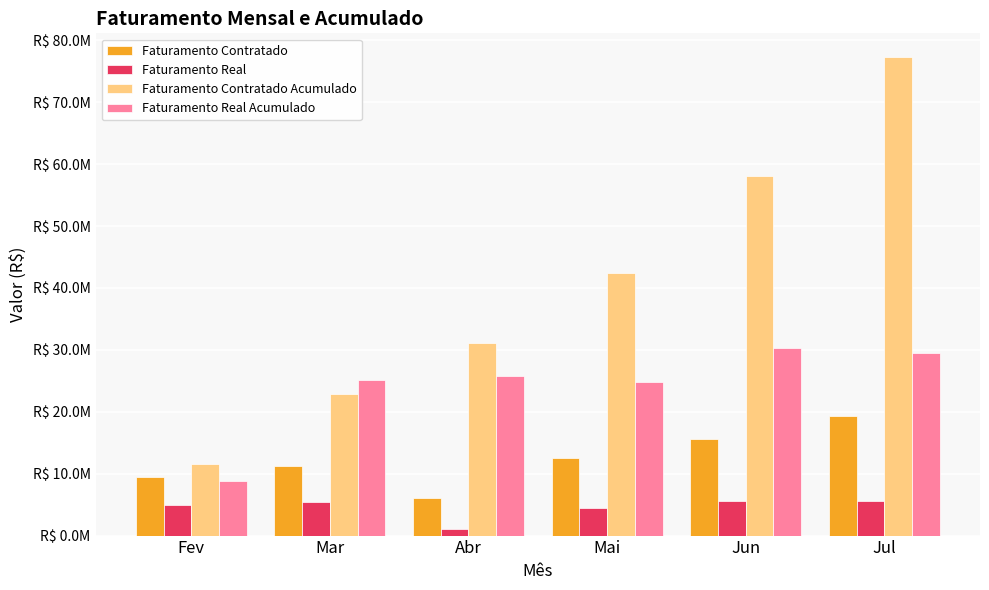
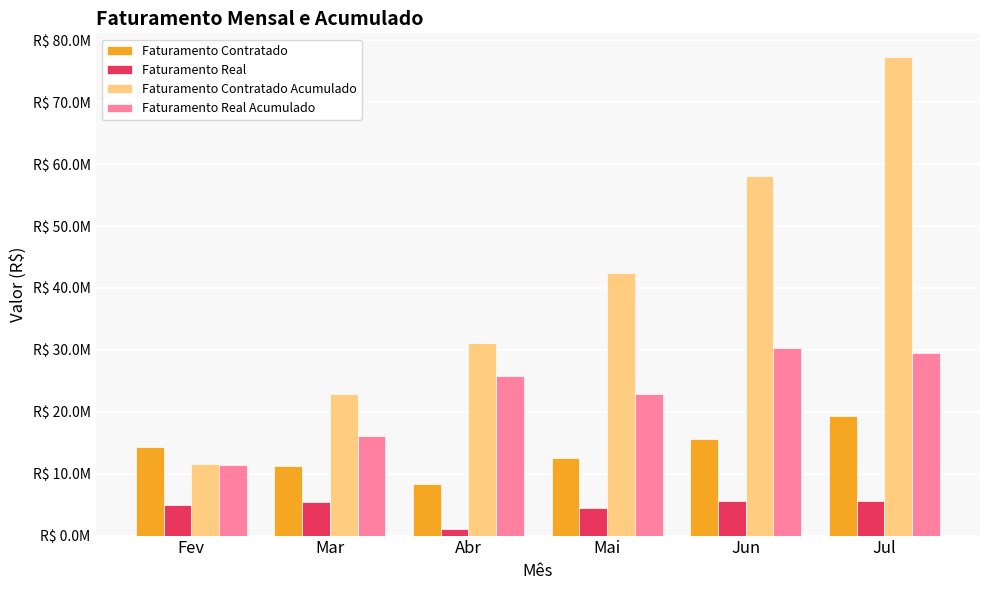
  {
    "Faturamento Contratado": {
-     "Fev": "R$ 9000000",
+     "Fev": "R$ 14000000",
      "Mar": "R$ 11000000",
-     "Abr": "R$ 6000000",
+     "Abr": "R$ 8000000",
      "Mai": "R$ 13000000",
      "Jun": "R$ 16000000",
      "Jul": "R$ 19000000"
    },
    "Faturamento Real": {
      "Fev": "R$ 5000000",
      "Mar": "R$ 5000000",
      "Abr": "R$ 1000000",
      "Mai": "R$ 4000000",
      "Jun": "R$ 6000000",
      "Jul": "R$ 6000000"
    },
    "Faturamento Contratado Acumulado": {
      "Fev": "R$ 12000000",
      "Mar": "R$ 23000000",
      "Abr": "R$ 31000000",
      "Mai": "R$ 42000000",
      "Jun": "R$ 58000000",
      "Jul": "R$ 77000000"
    },
    "Faturamento Real Acumulado": {
-     "Fev": "R$ 9000000",
-     "Mar": "R$ 25000000",
+     "Fev": "R$ 11000000",
+     "Mar": "R$ 16000000",
      "Abr": "R$ 26000000",
-     "Mai": "R$ 25000000",
+     "Mai": "R$ 23000000",
      "Jun": "R$ 30000000",
      "Jul": "R$ 30000000"
    }
  }
